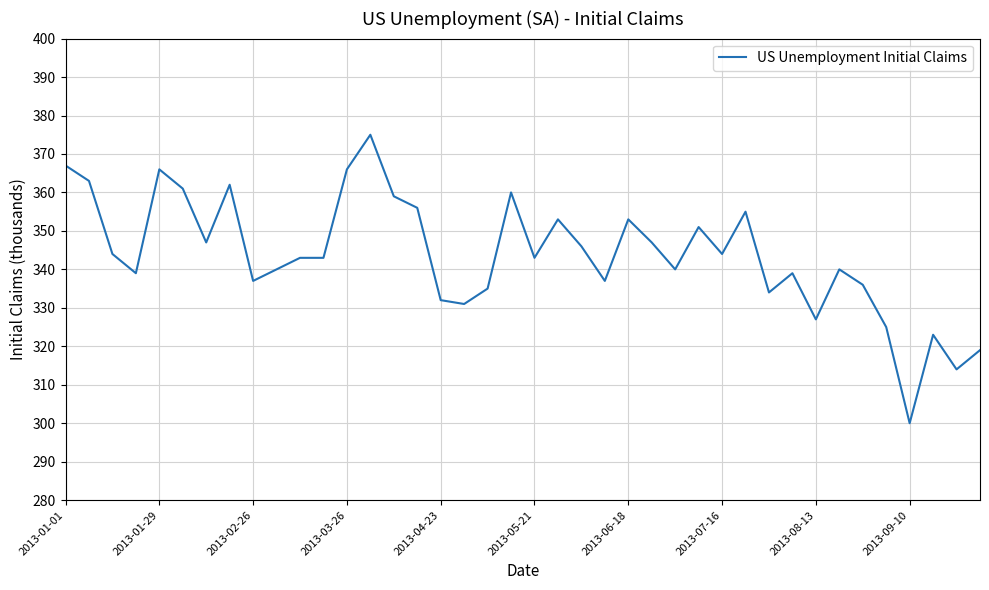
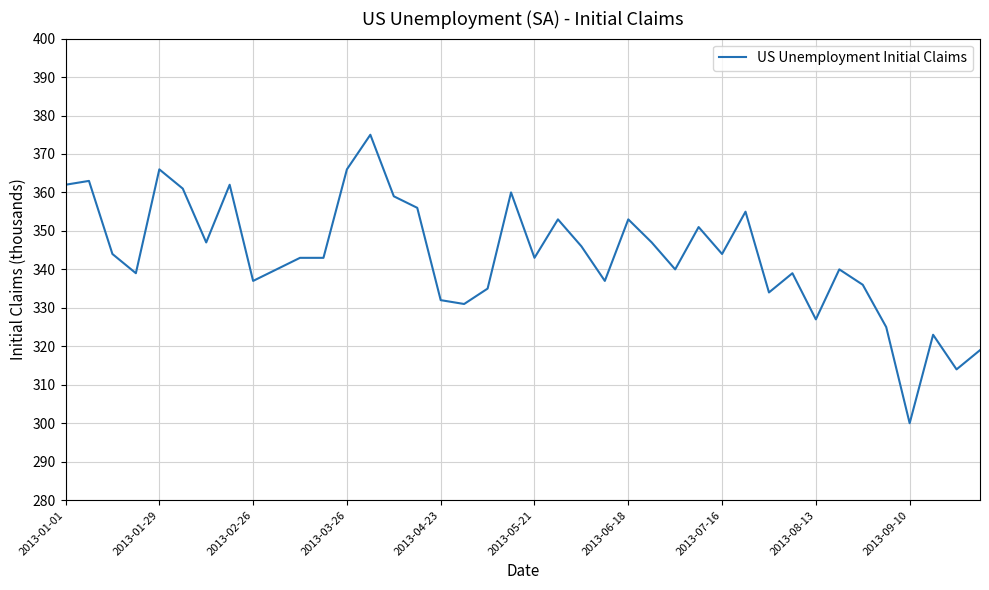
  {
-   "2013-01-01": 367,
+   "2013-01-01": 362,
    "2013-01-29": 366,
    "2013-02-26": 337,
    "2013-03-26": 366,
    "2013-04-23": 332,
    "2013-05-21": 343,
    "2013-06-18": 353,
    "2013-07-16": 344,
    "2013-08-13": 327,
    "2013-09-10": 300
  }
